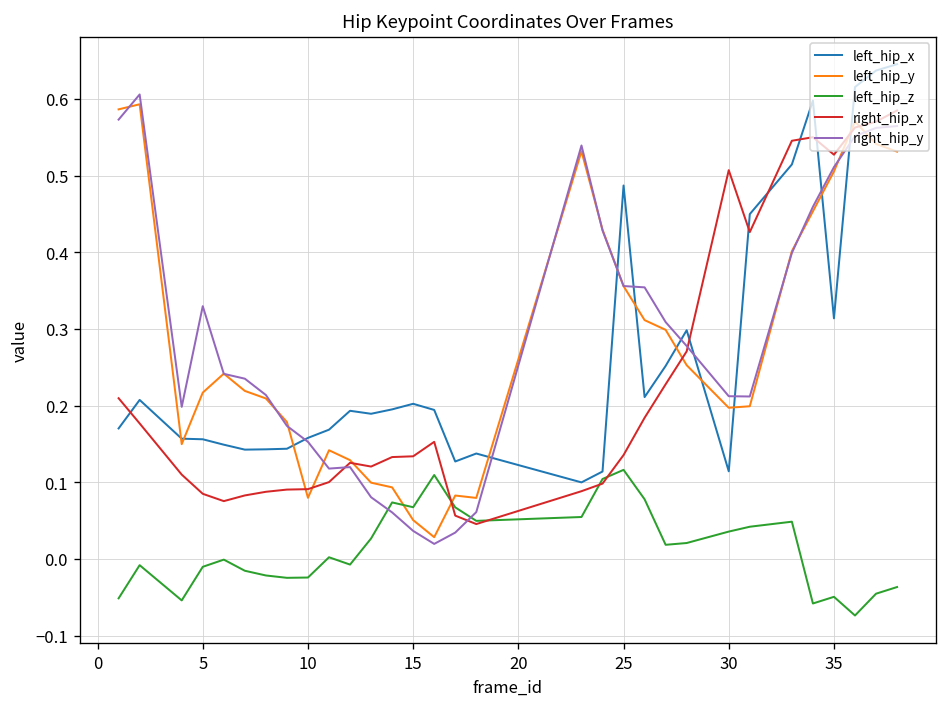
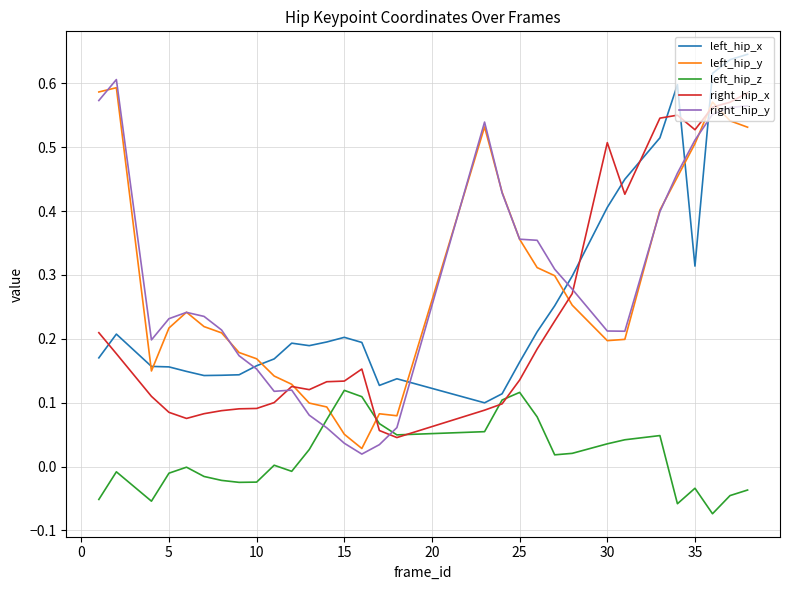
  {
    "left_hip_x": {
      "5": 0.16,
      "10": 0.16,
      "15": 0.20,
-     "25": 0.49,
-     "30": 0.11,
+     "25": 0.16,
+     "30": 0.41,
      "35": 0.31
    },
    "left_hip_y": {
      "5": 0.22,
-     "10": 0.08,
+     "10": 0.17,
      "15": 0.05,
      "30": 0.20,
      "35": 0.51
    },
    "left_hip_z": {
      "5": -0.01,
      "10": -0.02,
-     "15": 0.07,
+     "15": 0.12,
      "25": 0.12,
      "30": 0.04,
-     "35": -0.05
+     "35": -0.03
    },
    "right_hip_x": {
      "5": 0.08,
      "10": 0.09,
      "15": 0.13,
      "25": 0.14,
      "30": 0.51,
      "35": 0.53
    },
    "right_hip_y": {
-     "5": 0.33,
+     "5": 0.23,
      "10": 0.15,
      "15": 0.04,
      "30": 0.21,
      "35": 0.51
    }
  }
